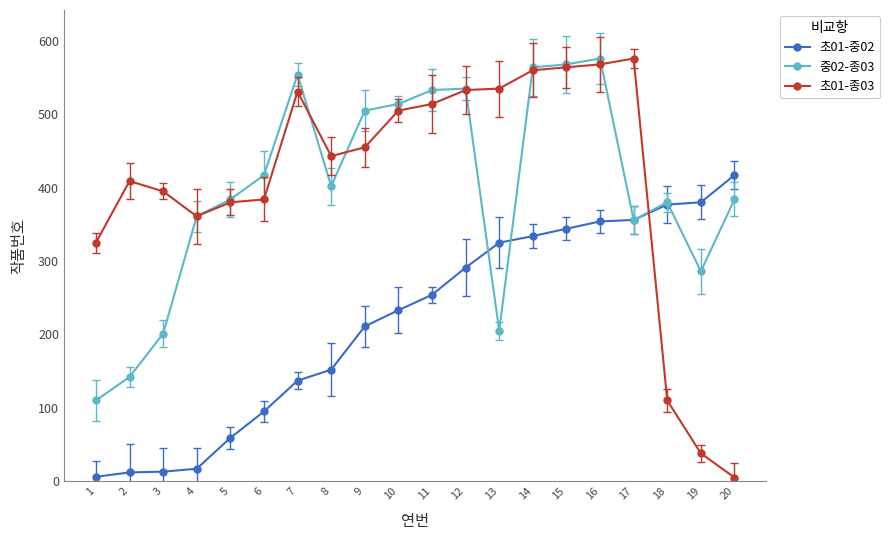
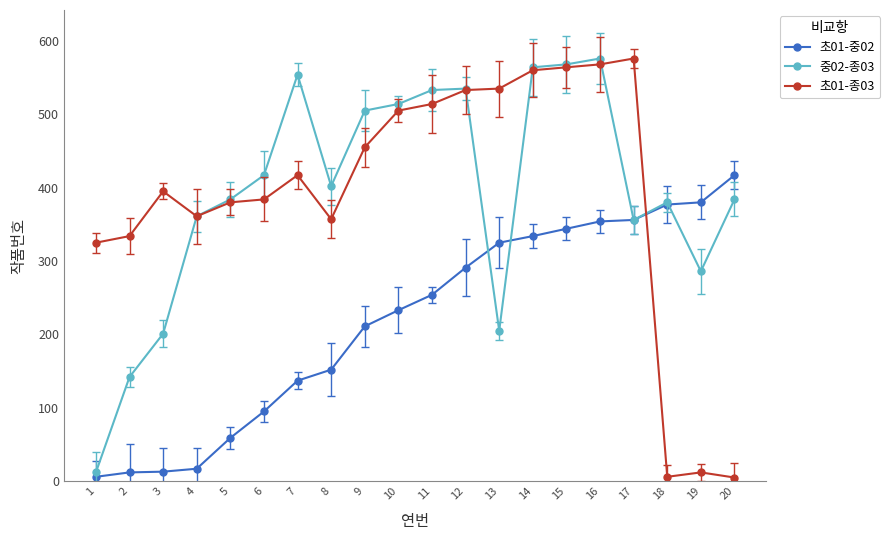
  {
    "중02-종03": {
-     "1": 110,
+     "1": 10,
      "2": 140,
      "3": 200,
      "5": 380,
      "7": 550,
      "8": 400,
      "9": 510,
      "10": 510,
      "11": 530,
      "13": 210,
      "14": 560,
      "15": 570,
      "16": 580,
      "19": 290,
      "20": 380
    },
    "초01-종03": {
      "1": 330,
-     "2": 410,
+     "2": 330,
      "3": 400,
      "5": 380,
-     "7": 530,
-     "8": 440,
+     "7": 420,
+     "8": 360,
      "9": 460,
      "11": 510,
      "13": 540,
      "14": 560,
      "15": 560,
      "16": 570,
      "17": 580,
-     "18": 110,
-     "19": 40,
+     "18": 10,
+     "19": 10,
      "20": 10
    }
  }
